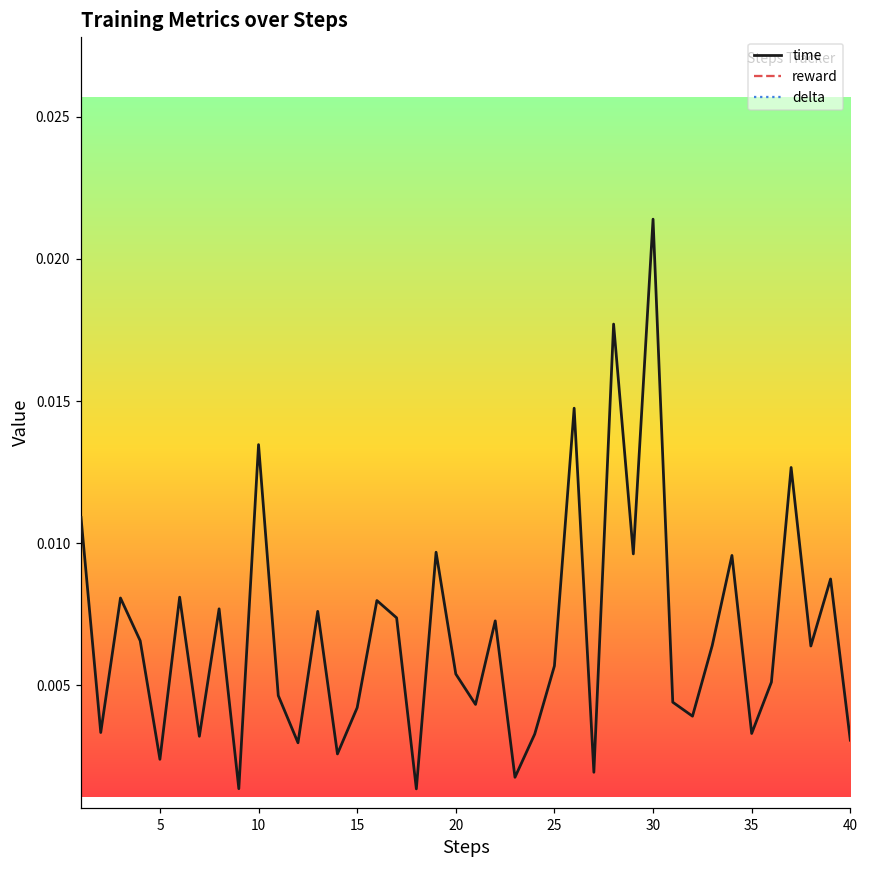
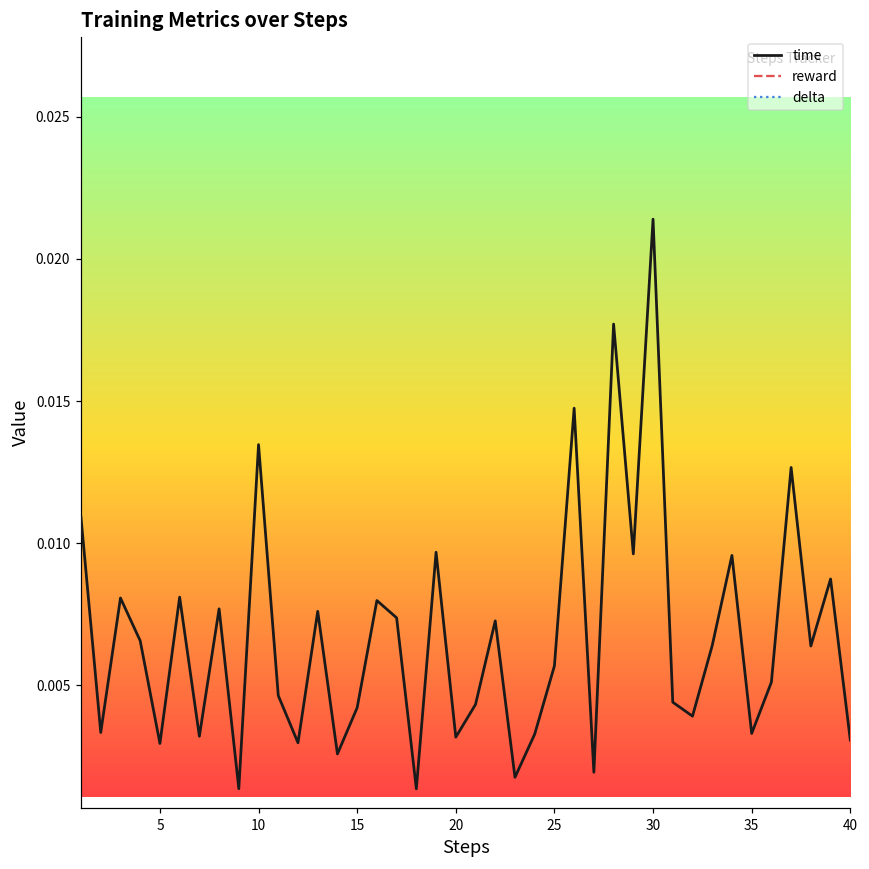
  {
    "time": {
-     "5": 0.0024,
+     "5": 0.0030,
      "10": 0.0135,
      "15": 0.0042,
-     "20": 0.0054,
+     "20": 0.0032,
      "25": 0.0057,
      "30": 0.0214,
      "35": 0.0033,
      "40": 0.0031
    }
  }
